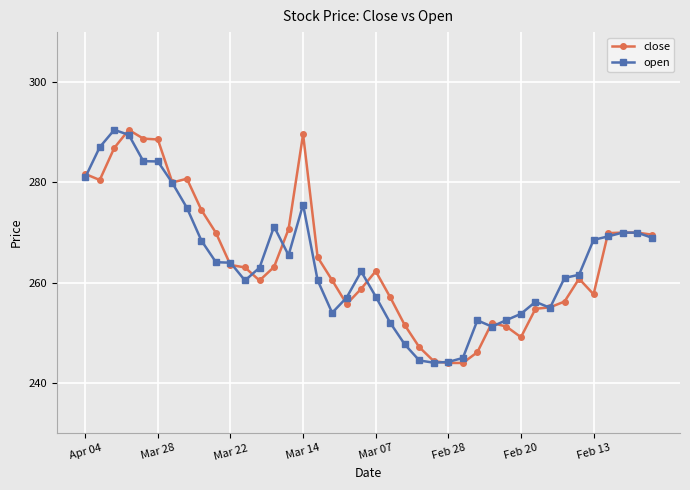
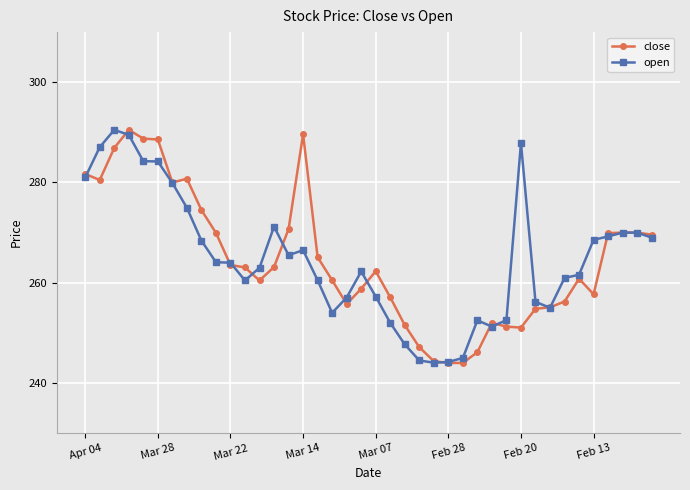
  {
    "close": {
      "Apr 04": 282,
      "Mar 28": 289,
      "Mar 14": 290,
      "Mar 07": 262,
-     "Feb 20": 249,
+     "Feb 20": 251,
      "Feb 13": 258
    },
    "open": {
      "Apr 04": 281,
      "Mar 28": 284,
-     "Mar 14": 276,
+     "Mar 14": 267,
      "Mar 07": 257,
-     "Feb 20": 254,
+     "Feb 20": 288,
      "Feb 13": 269
    }
  }
